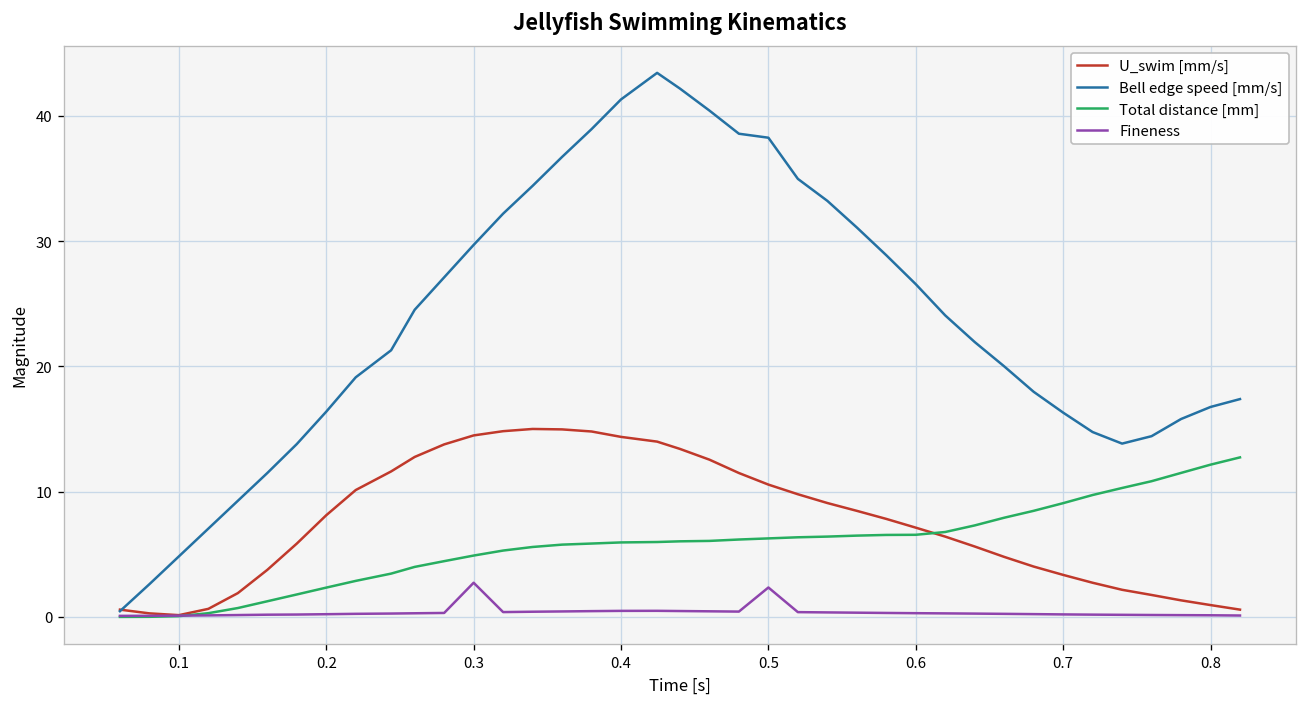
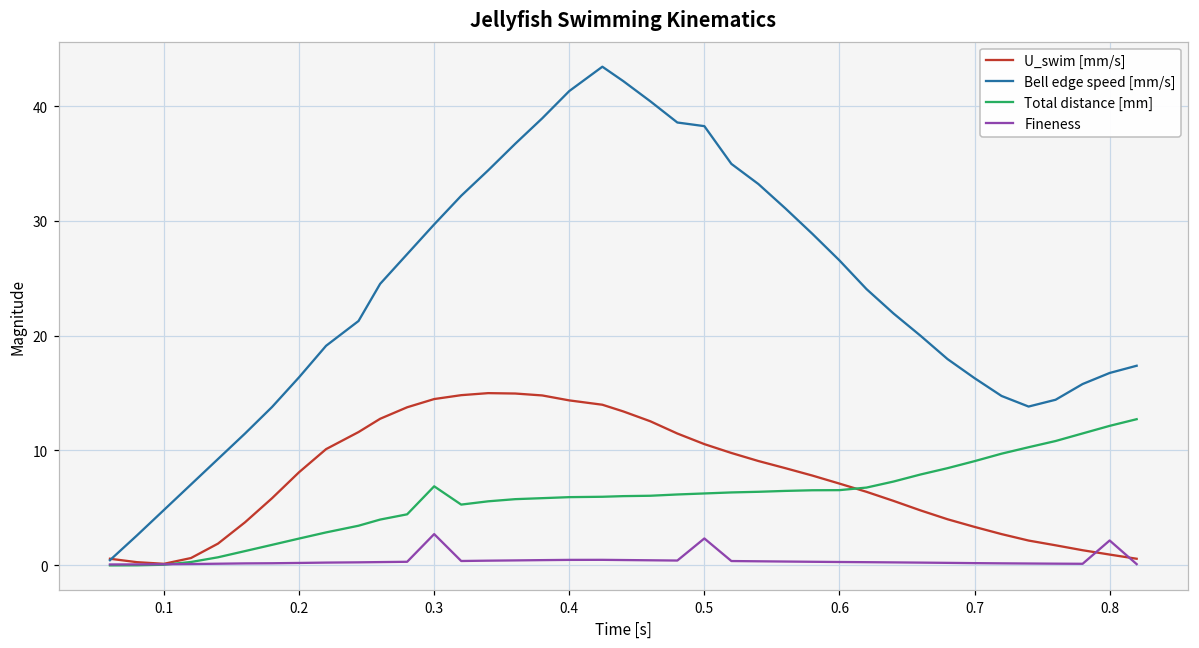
  {
    "U_swim [mm/s]": {
      "0.2": 8.1,
      "0.3": 14.5,
      "0.4": 14.4,
      "0.5": 10.6,
      "0.6": 7.1,
      "0.7": 3.3,
      "0.8": 0.9
    },
    "Bell edge speed [mm/s]": {
      "0.1": 4.8,
      "0.2": 16.4,
      "0.3": 29.7,
      "0.4": 41.3,
      "0.5": 38.3,
      "0.6": 26.6,
      "0.7": 16.3,
      "0.8": 16.8
    },
    "Total distance [mm]": {
      "0.2": 2.3,
-     "0.3": 4.9,
+     "0.3": 6.9,
      "0.4": 5.9,
      "0.5": 6.3,
      "0.6": 6.5,
      "0.7": 9.1,
      "0.8": 12.1
    },
    "Fineness": {
      "0.2": 0.2,
      "0.3": 2.7,
      "0.4": 0.5,
      "0.5": 2.3,
      "0.6": 0.3,
      "0.7": 0.2,
-     "0.8": 0.1
+     "0.8": 2.2
    }
  }
